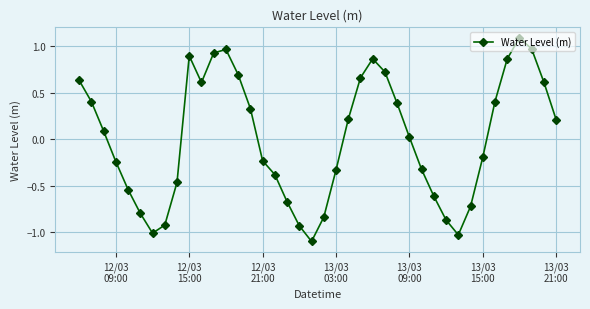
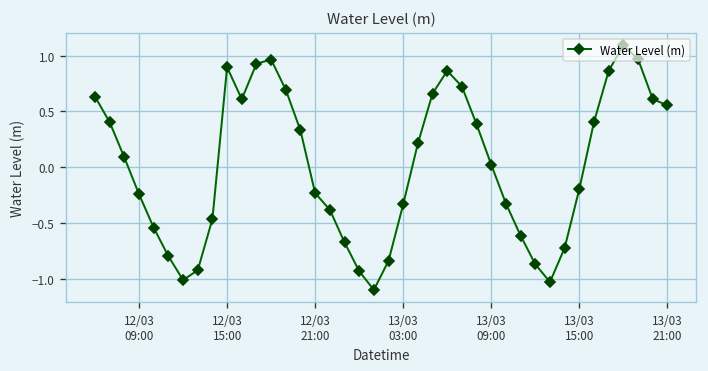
  {
    "12/03 09:00": -0.2,
    "12/03 15:00": 0.9,
    "12/03 21:00": -0.2,
    "13/03 03:00": -0.3,
    "13/03 09:00": 0.0,
    "13/03 15:00": -0.2,
-   "13/03 21:00": 0.2
+   "13/03 21:00": 0.6
  }
